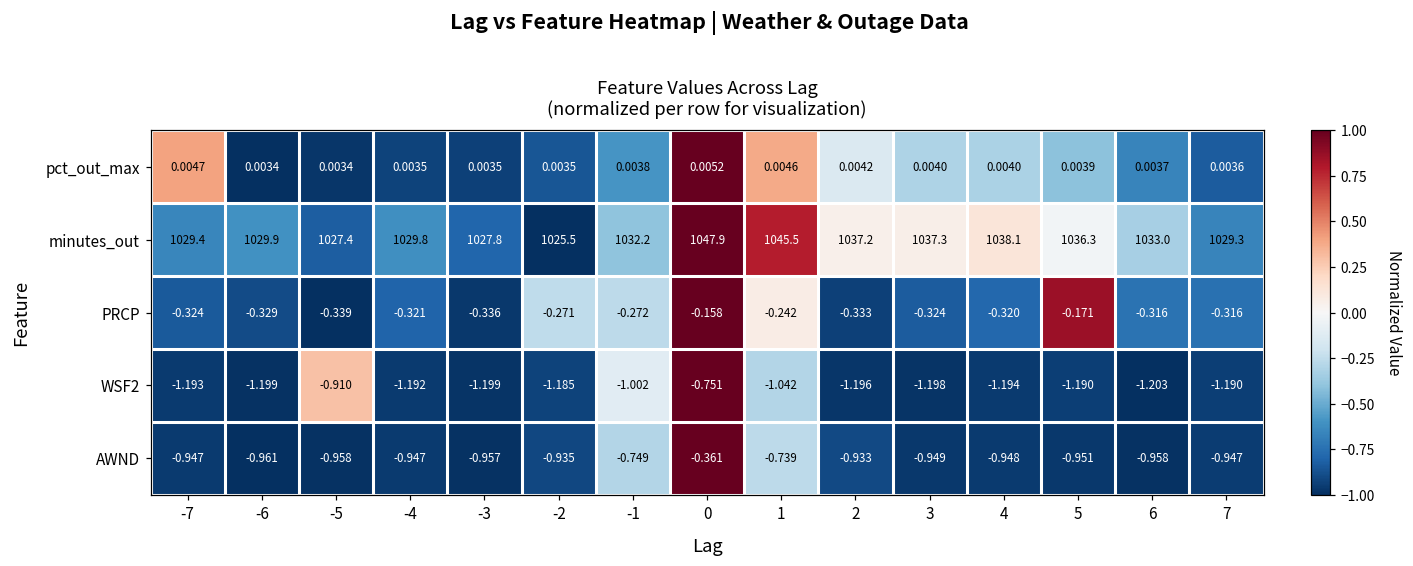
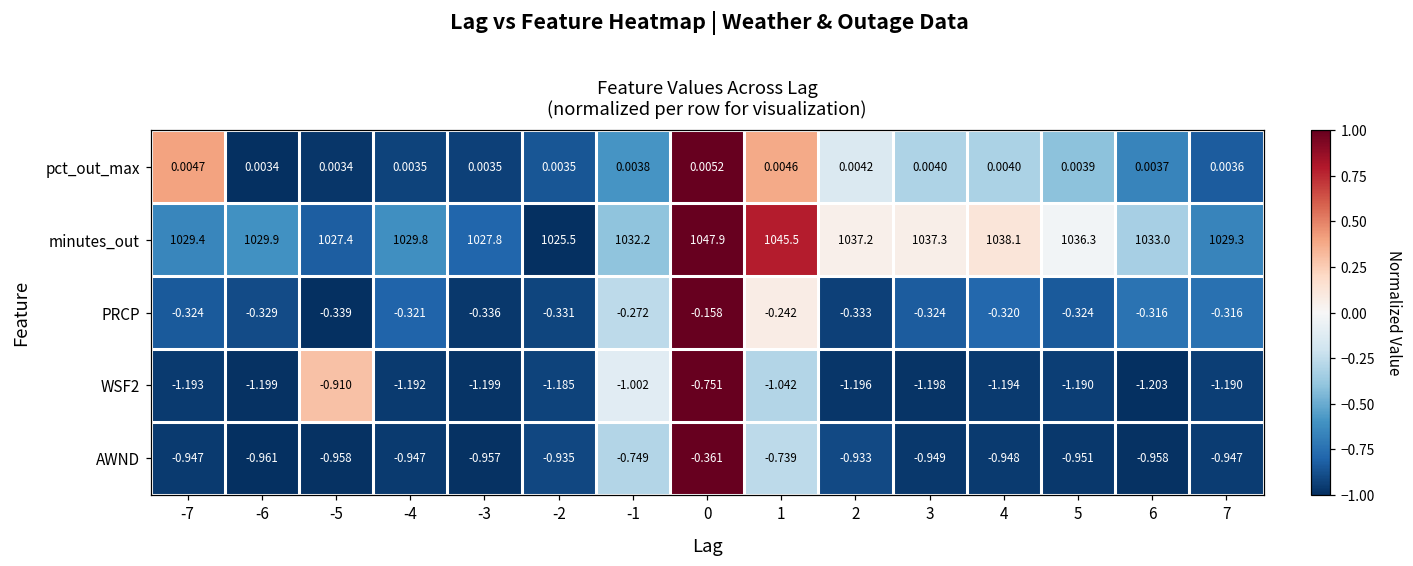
  {
    "pct_out_max": {
      "-7": 0.0047,
      "-6": 0.0034,
      "-5": 0.0034,
      "-4": 0.0035,
      "-3": 0.0035,
      "-2": 0.0035,
      "-1": 0.0038,
      "0": 0.0052,
      "1": 0.0046,
      "2": 0.0042,
      "3": 0.0040,
      "4": 0.0040,
      "5": 0.0039,
      "6": 0.0037,
      "7": 0.0036
    },
    "minutes_out": {
      "-7": 1029.4,
      "-6": 1029.9,
      "-5": 1027.4,
      "-4": 1029.8,
      "-3": 1027.8,
      "-2": 1025.5,
      "-1": 1032.2,
      "0": 1047.9,
      "1": 1045.5,
      "2": 1037.2,
      "3": 1037.3,
      "4": 1038.1,
      "5": 1036.3,
      "6": 1033.0,
      "7": 1029.3
    },
    "PRCP": {
      "-7": -0.324,
      "-6": -0.329,
      "-5": -0.339,
      "-4": -0.321,
      "-3": -0.336,
-     "-2": -0.271,
+     "-2": -0.331,
      "-1": -0.272,
      "0": -0.158,
      "1": -0.242,
      "2": -0.333,
      "3": -0.324,
      "4": -0.320,
-     "5": -0.171,
+     "5": -0.324,
      "6": -0.316,
      "7": -0.316
    },
    "WSF2": {
      "-7": -1.193,
      "-6": -1.199,
      "-5": -0.910,
      "-4": -1.192,
      "-3": -1.199,
      "-2": -1.185,
      "-1": -1.002,
      "0": -0.751,
      "1": -1.042,
      "2": -1.196,
      "3": -1.198,
      "4": -1.194,
      "5": -1.190,
      "6": -1.203,
      "7": -1.190
    },
    "AWND": {
      "-7": -0.947,
      "-6": -0.961,
      "-5": -0.958,
      "-4": -0.947,
      "-3": -0.957,
      "-2": -0.935,
      "-1": -0.749,
      "0": -0.361,
      "1": -0.739,
      "2": -0.933,
      "3": -0.949,
      "4": -0.948,
      "5": -0.951,
      "6": -0.958,
      "7": -0.947
    }
  }
